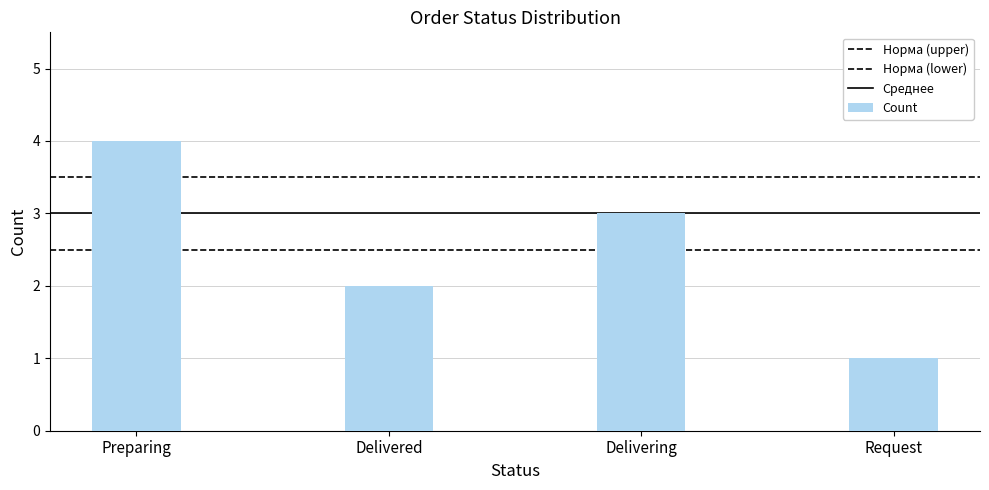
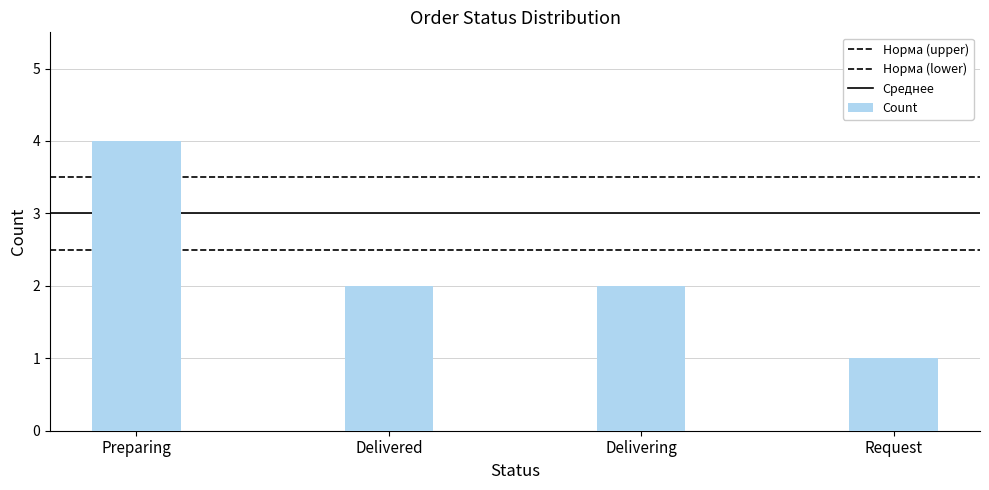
  {
    "Preparing": 4,
    "Delivered": 2,
-   "Delivering": 3,
+   "Delivering": 2,
    "Request": 1
  }
